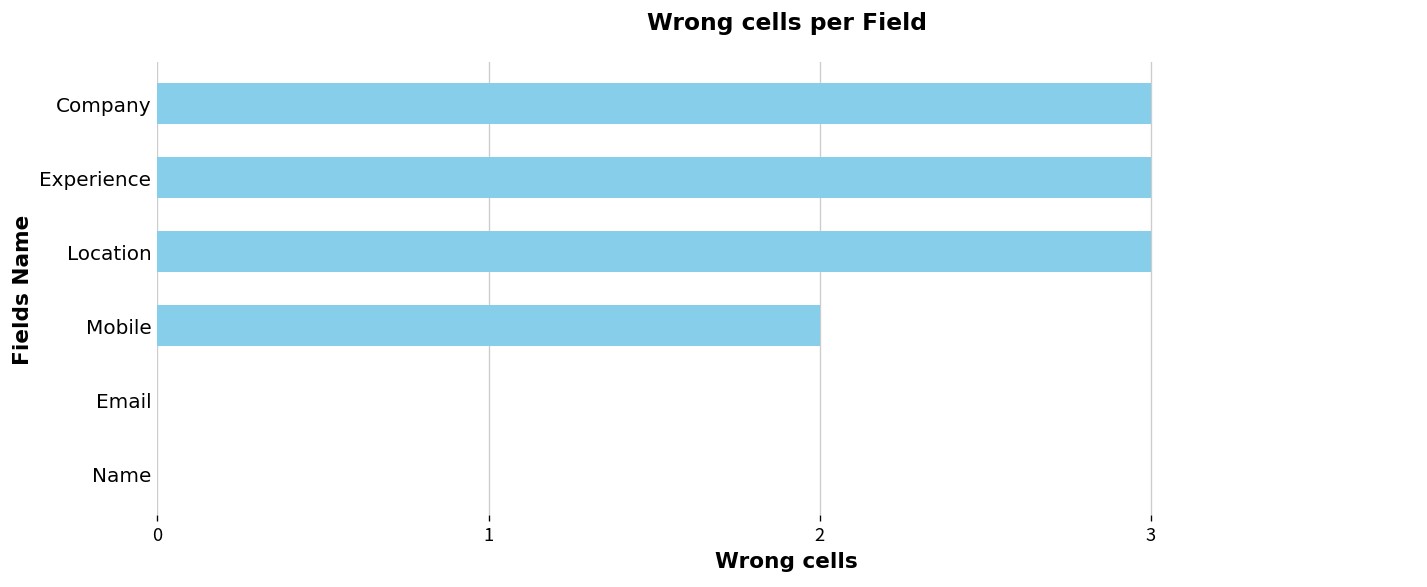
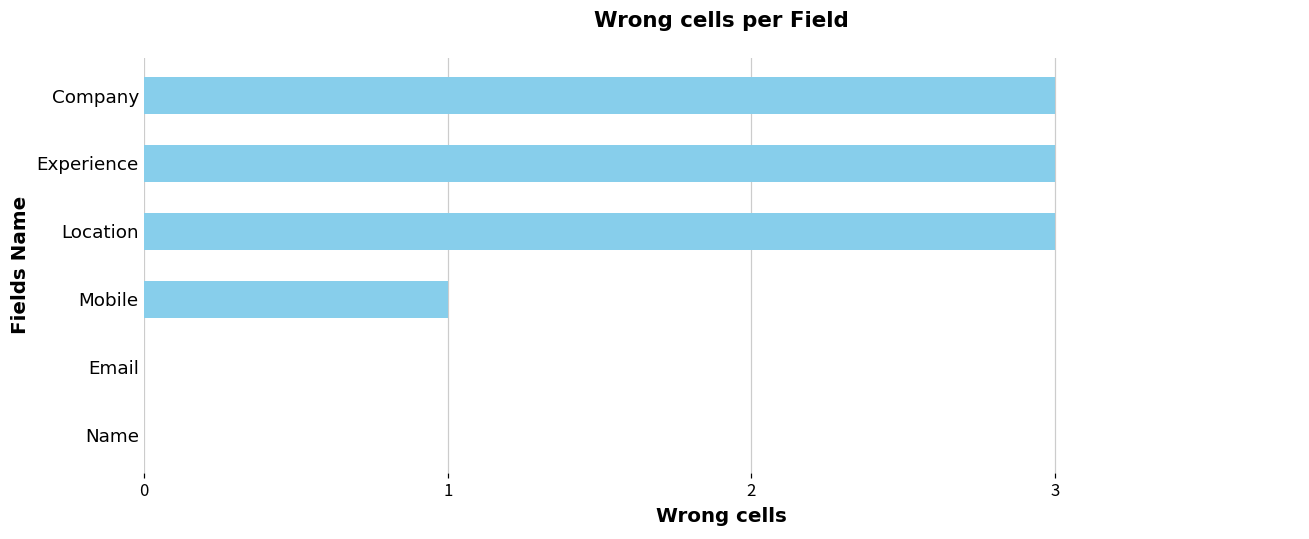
  {
    "Company": 3,
    "Experience": 3,
    "Location": 3,
-   "Mobile": 2,
+   "Mobile": 1,
    "Email": 0,
    "Name": 0
  }
